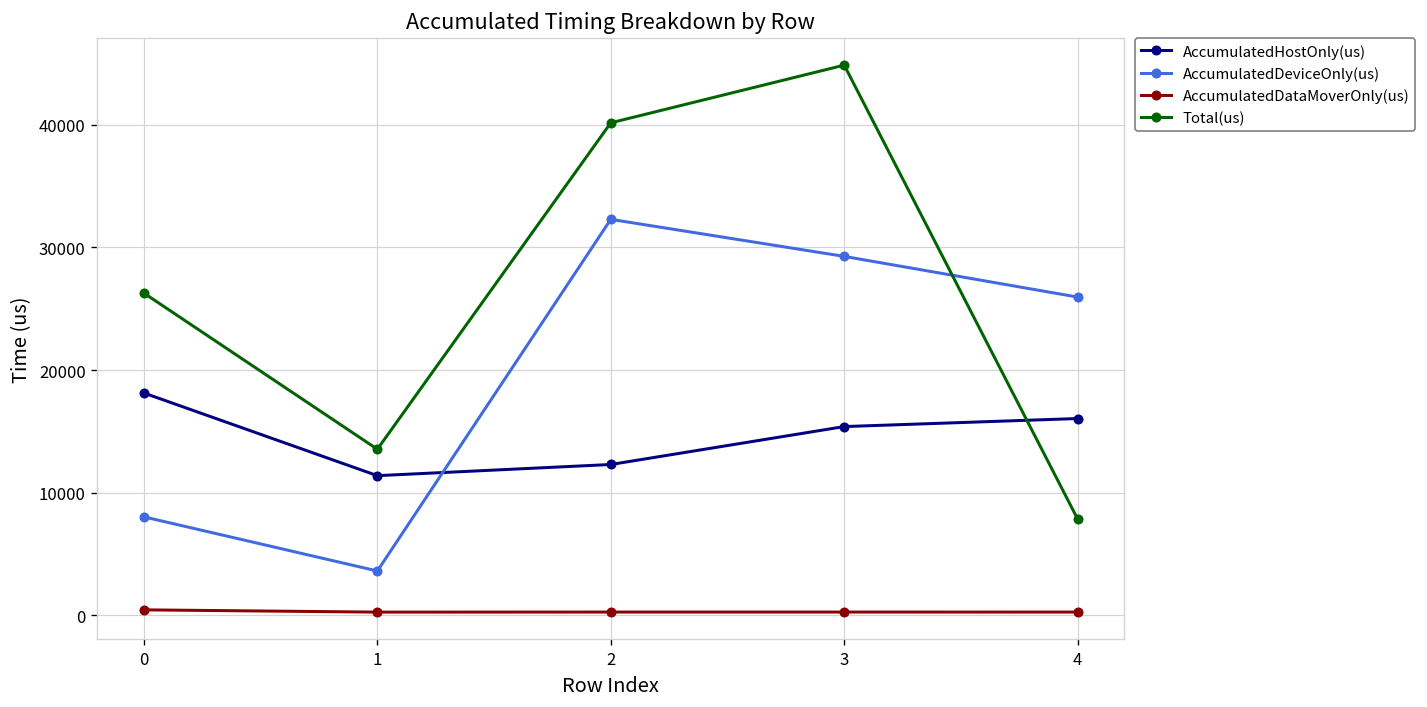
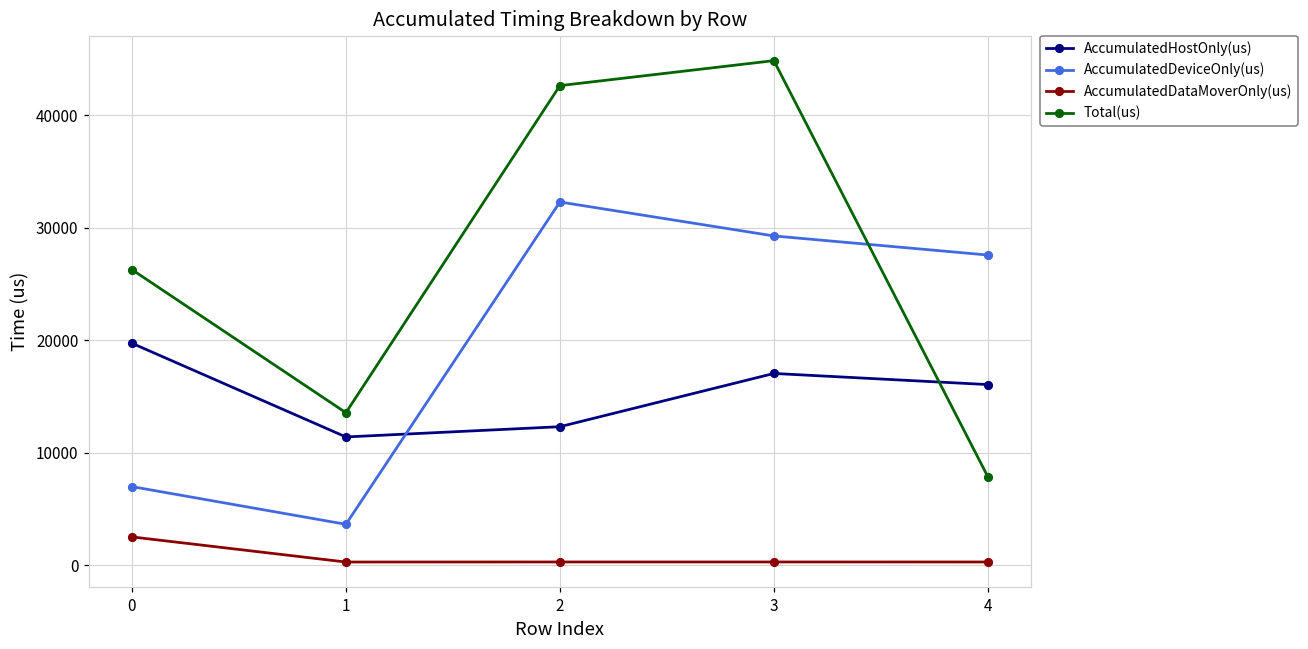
  {
    "AccumulatedHostOnly(us)": {
-     "0": 18100,
+     "0": 19700,
      "1": 11400,
      "2": 12300,
-     "3": 15400,
+     "3": 17000,
      "4": 16000
    },
    "AccumulatedDeviceOnly(us)": {
-     "0": 8000,
+     "0": 7000,
      "1": 3600,
      "2": 32300,
      "3": 29300,
-     "4": 25900
+     "4": 27600
    },
    "AccumulatedDataMoverOnly(us)": {
-     "0": 500,
+     "0": 2500,
      "1": 300,
      "2": 300,
      "3": 300,
      "4": 300
    },
    "Total(us)": {
      "0": 26300,
      "1": 13500,
-     "2": 40200,
+     "2": 42600,
      "3": 44900,
      "4": 7900
    }
  }
